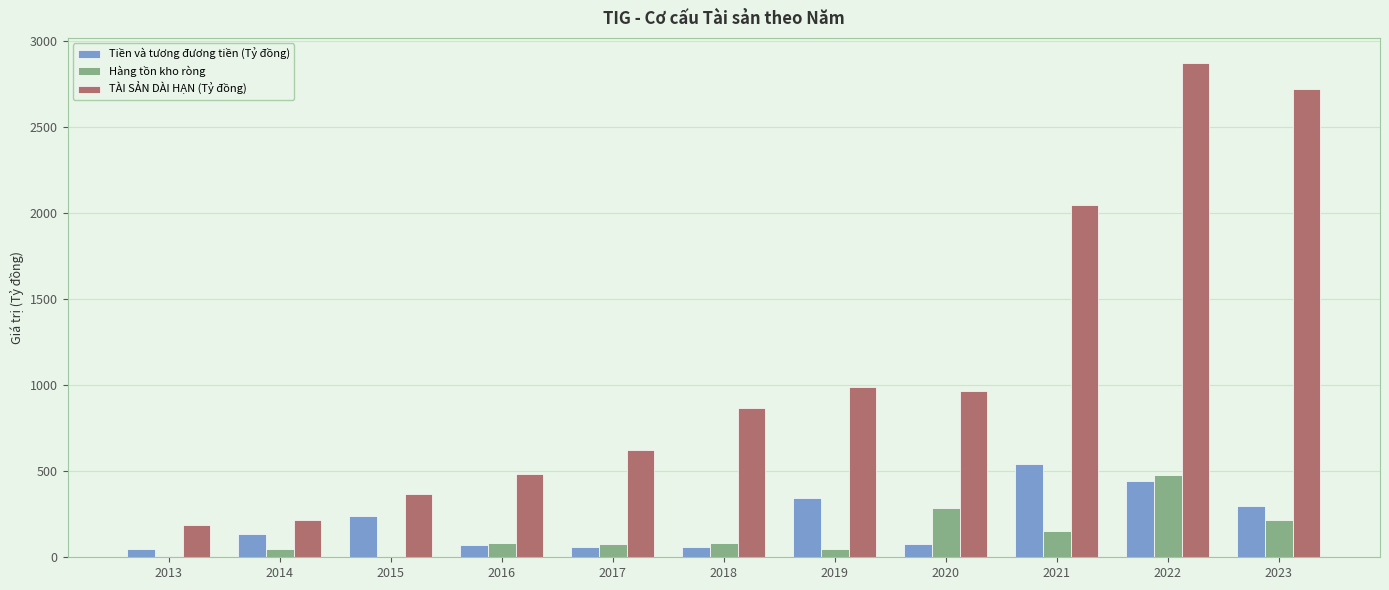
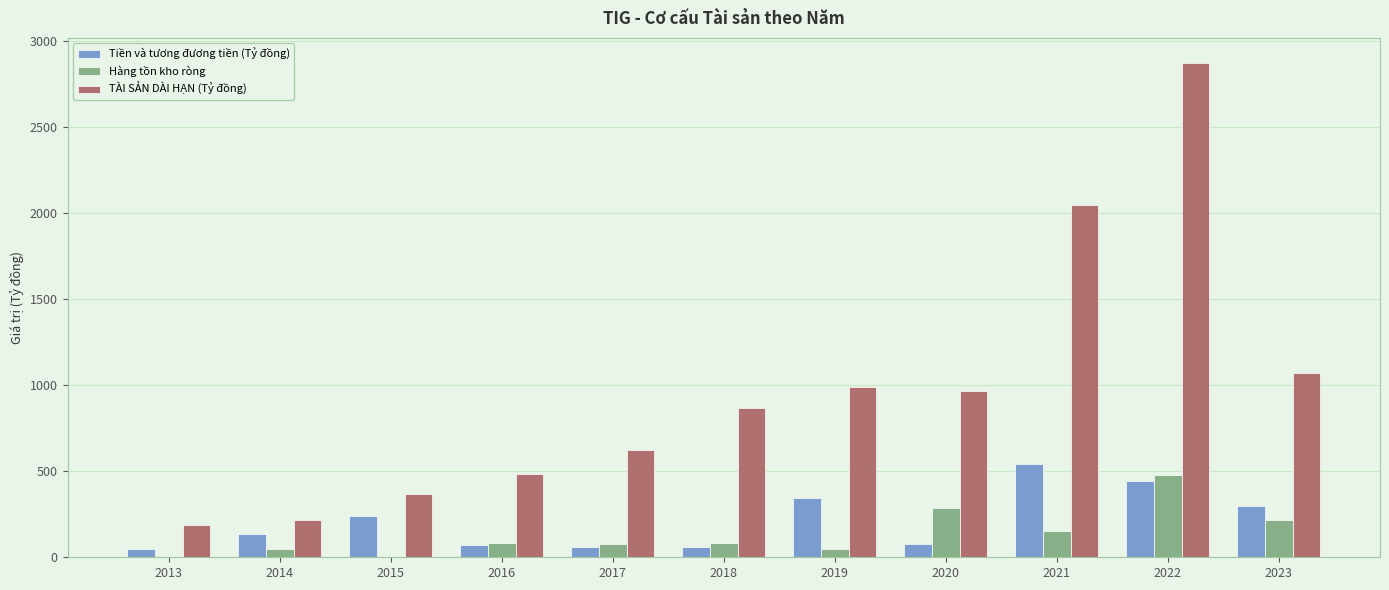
  {
    "Tiền và tương đương tiền (Tỷ đồng)": {
      "2013": 50,
      "2014": 140,
      "2015": 240,
      "2016": 70,
      "2017": 60,
      "2018": 60,
      "2019": 350,
      "2020": 70,
      "2021": 540,
      "2022": 440,
      "2023": 300
    },
    "Hàng tồn kho ròng": {
      "2014": 50,
      "2016": 80,
      "2017": 80,
      "2018": 80,
      "2019": 50,
      "2020": 290,
      "2021": 150,
      "2022": 480,
      "2023": 220
    },
    "TÀI SẢN DÀI HẠN (Tỷ đồng)": {
      "2013": 190,
      "2014": 220,
      "2015": 370,
      "2016": 480,
      "2017": 630,
      "2018": 870,
      "2019": 990,
      "2020": 970,
      "2021": 2050,
      "2022": 2880,
-     "2023": 2720
+     "2023": 1070
    }
  }
